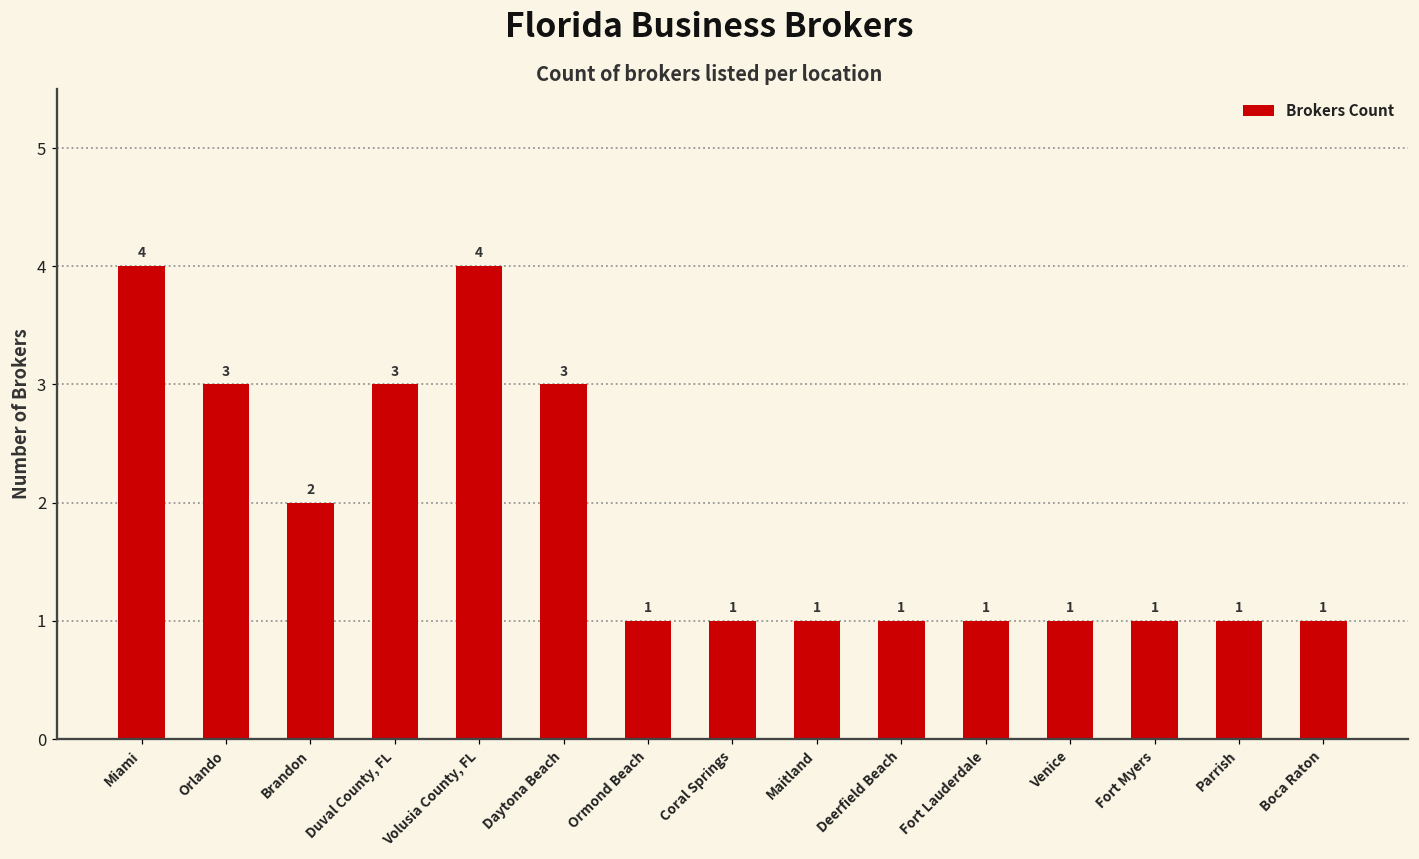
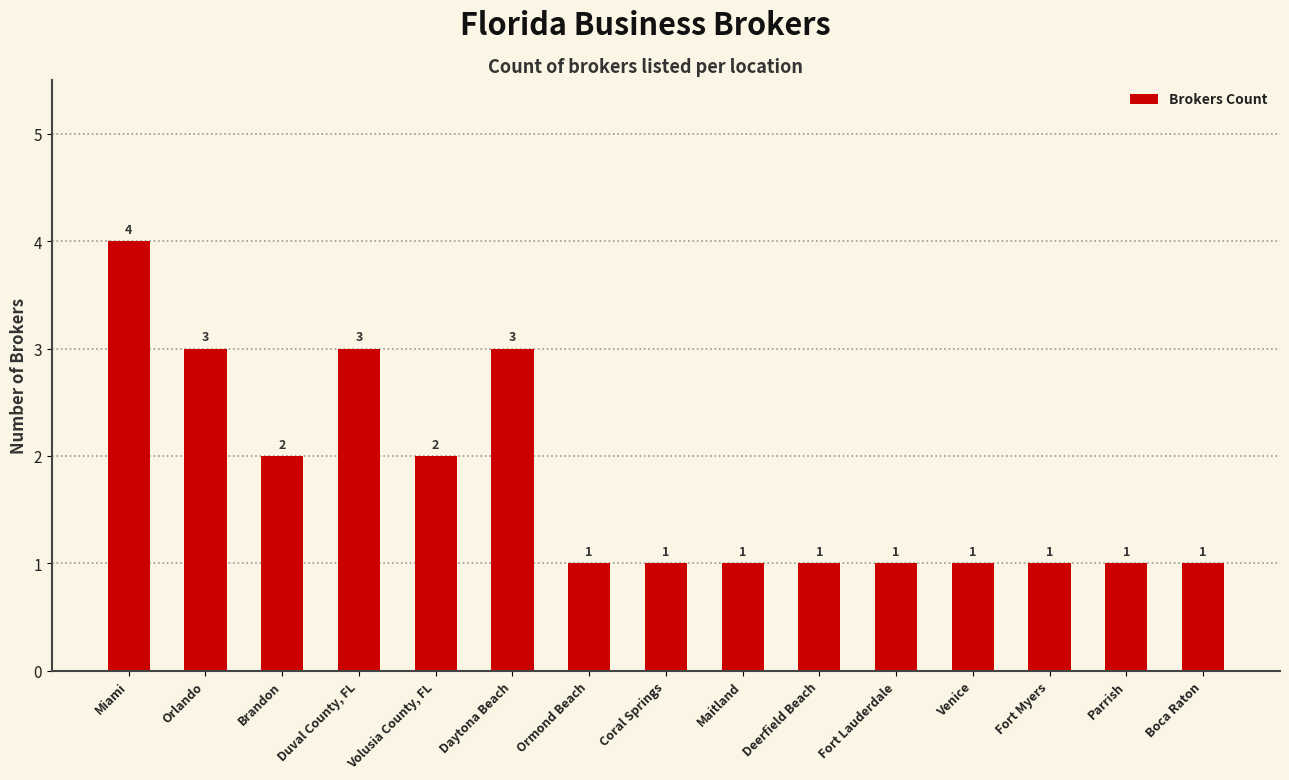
  {
    "Miami": 4,
    "Orlando": 3,
    "Brandon": 2,
    "Duval County, FL": 3,
-   "Volusia County, FL": 4,
+   "Volusia County, FL": 2,
    "Daytona Beach": 3,
    "Ormond Beach": 1,
    "Coral Springs": 1,
    "Maitland": 1,
    "Deerfield Beach": 1,
    "Fort Lauderdale": 1,
    "Venice": 1,
    "Fort Myers": 1,
    "Parrish": 1,
    "Boca Raton": 1
  }
